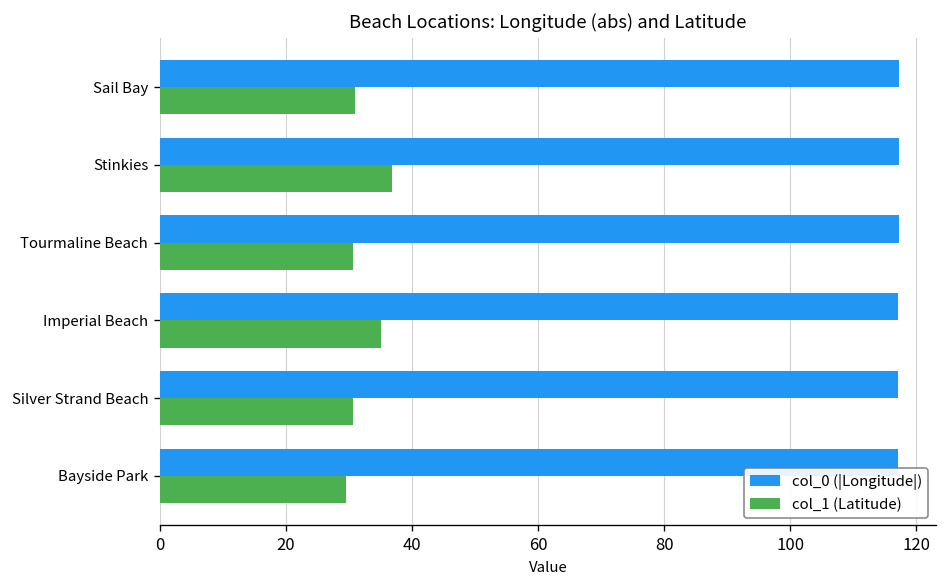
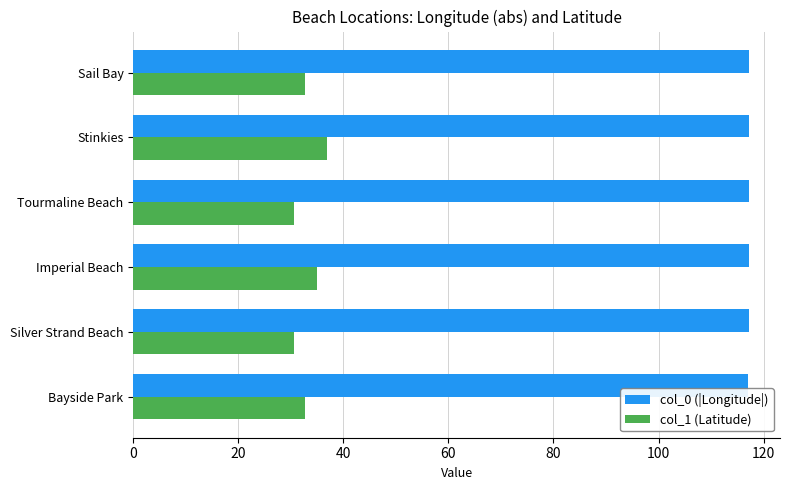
  {
    "col_0 (|Longitude|)": {
      "Sail Bay": 117,
      "Stinkies": 117,
      "Tourmaline Beach": 117,
      "Imperial Beach": 117,
      "Silver Strand Beach": 117,
      "Bayside Park": 117
    },
    "col_1 (Latitude)": {
-     "Sail Bay": 31,
+     "Sail Bay": 33,
      "Stinkies": 37,
      "Tourmaline Beach": 31,
      "Imperial Beach": 35,
      "Silver Strand Beach": 31,
-     "Bayside Park": 30
+     "Bayside Park": 33
    }
  }
